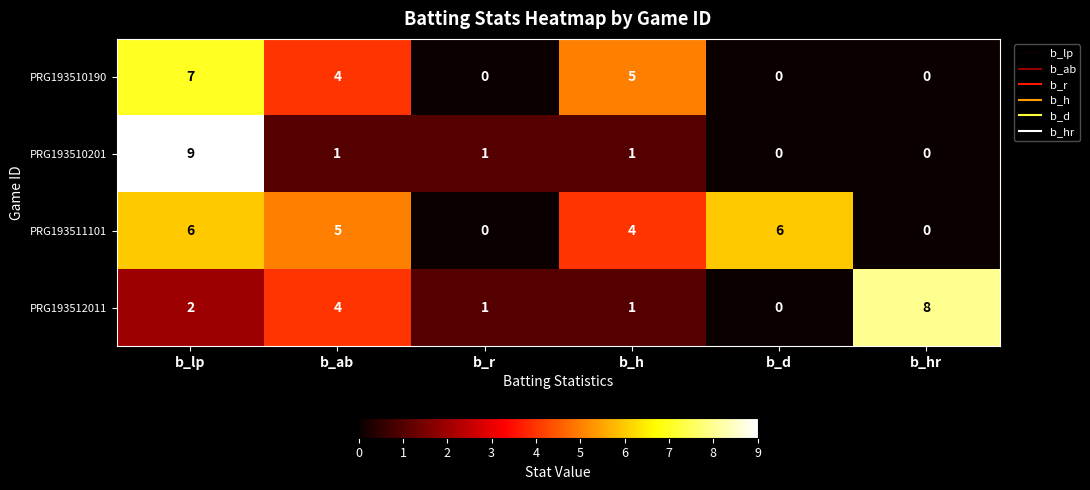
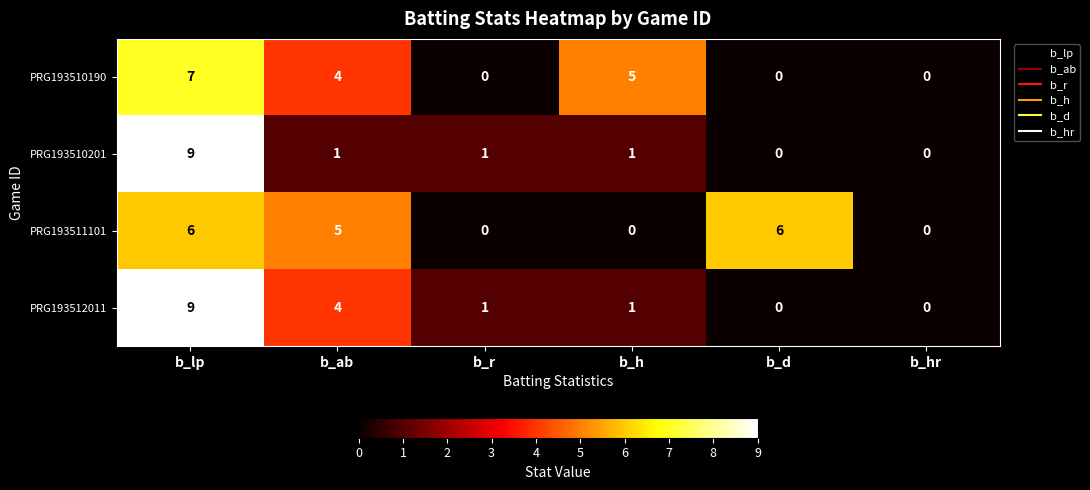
  {
    "PRG193510190": {
      "b_lp": 7,
      "b_ab": 4,
      "b_r": 0,
      "b_h": 5,
      "b_d": 0,
      "b_hr": 0
    },
    "PRG193510201": {
      "b_lp": 9,
      "b_ab": 1,
      "b_r": 1,
      "b_h": 1,
      "b_d": 0,
      "b_hr": 0
    },
    "PRG193511101": {
      "b_lp": 6,
      "b_ab": 5,
      "b_r": 0,
-     "b_h": 4,
+     "b_h": 0,
      "b_d": 6,
      "b_hr": 0
    },
    "PRG193512011": {
-     "b_lp": 2,
+     "b_lp": 9,
      "b_ab": 4,
      "b_r": 1,
      "b_h": 1,
      "b_d": 0,
-     "b_hr": 8
+     "b_hr": 0
    }
  }
